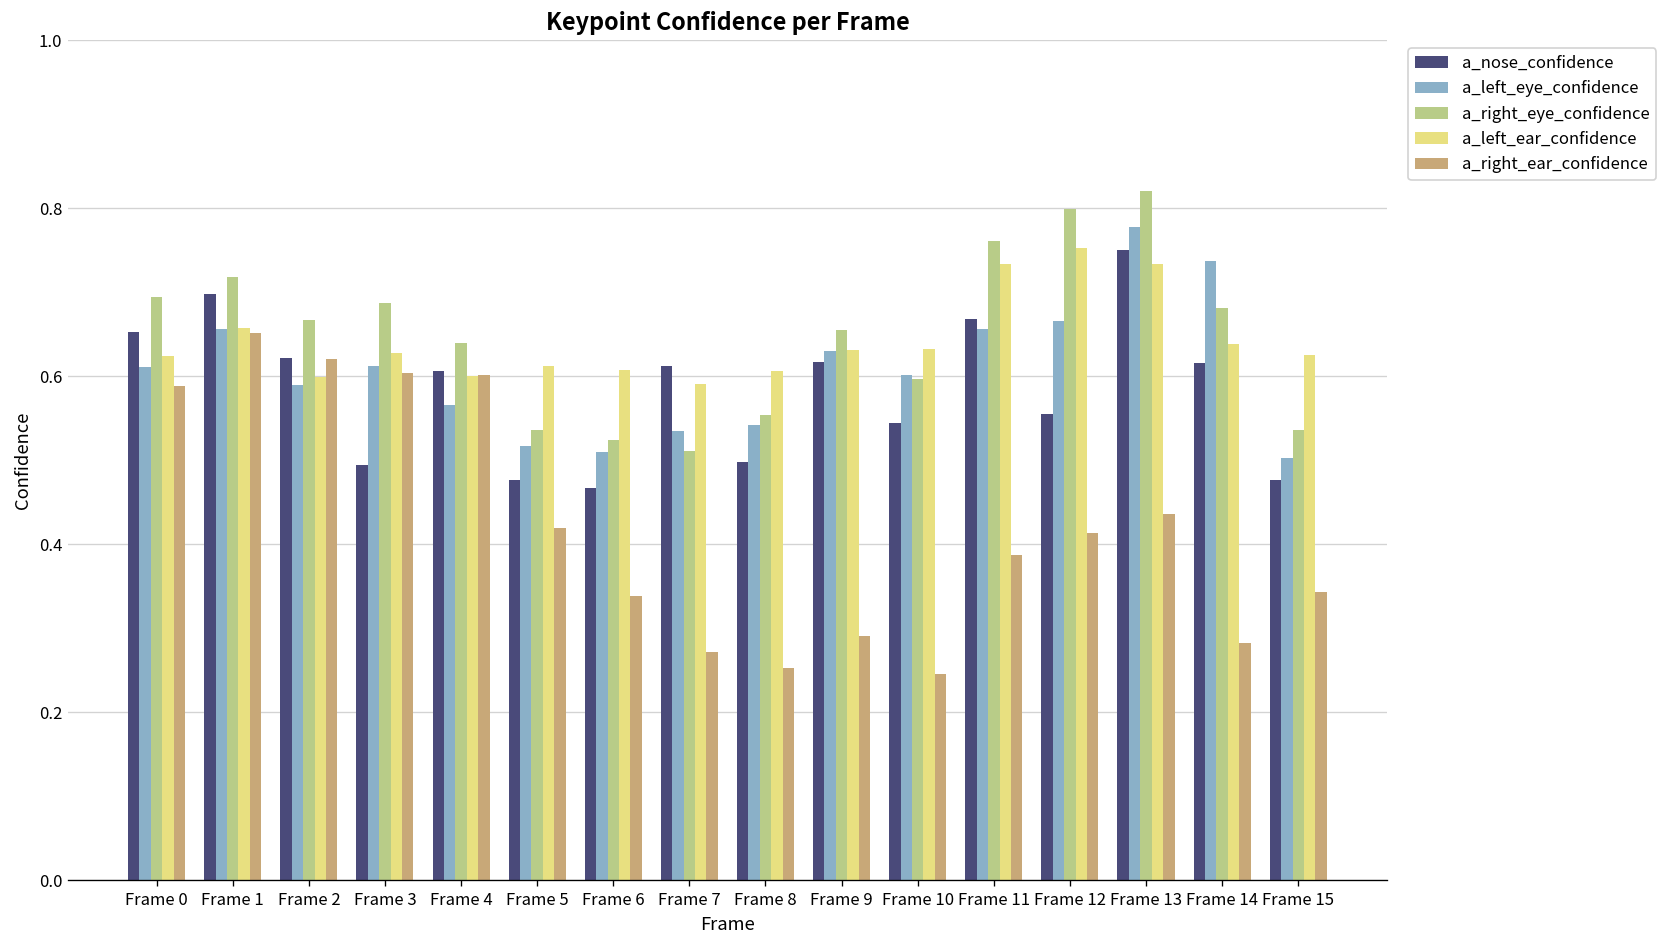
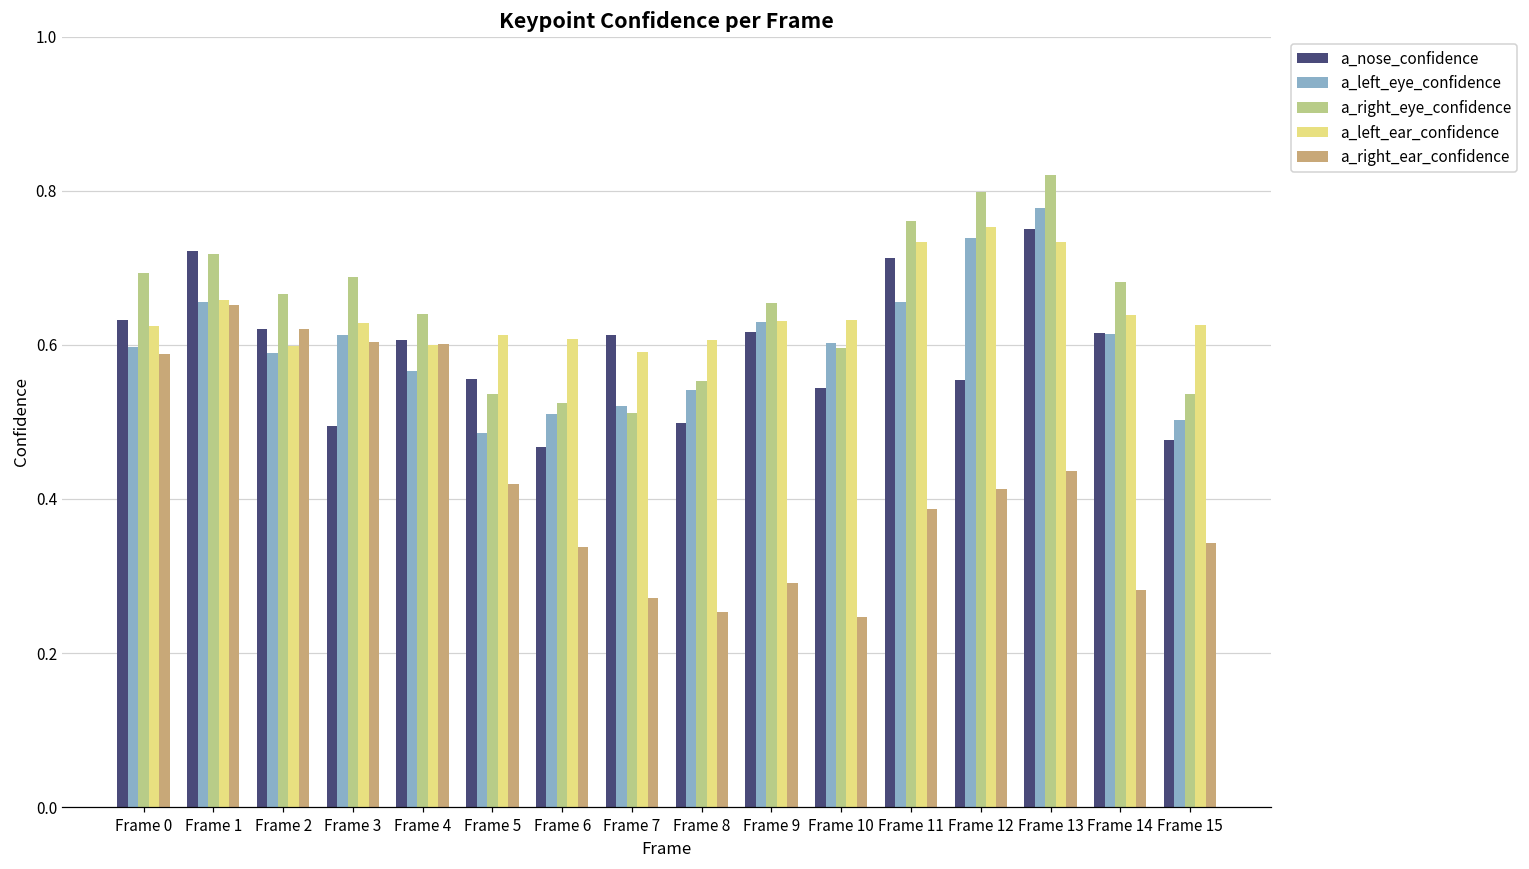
  {
    "a_nose_confidence": {
-     "Frame 0": 0.65,
-     "Frame 1": 0.70,
+     "Frame 0": 0.63,
+     "Frame 1": 0.72,
      "Frame 2": 0.62,
      "Frame 3": 0.49,
      "Frame 4": 0.61,
-     "Frame 5": 0.48,
+     "Frame 5": 0.56,
      "Frame 6": 0.47,
      "Frame 7": 0.61,
      "Frame 8": 0.50,
      "Frame 9": 0.62,
      "Frame 10": 0.54,
-     "Frame 11": 0.67,
+     "Frame 11": 0.71,
      "Frame 12": 0.55,
      "Frame 13": 0.75,
      "Frame 14": 0.62,
      "Frame 15": 0.48
    },
    "a_left_eye_confidence": {
-     "Frame 0": 0.61,
+     "Frame 0": 0.60,
      "Frame 1": 0.66,
      "Frame 2": 0.59,
      "Frame 3": 0.61,
      "Frame 4": 0.57,
-     "Frame 5": 0.52,
+     "Frame 5": 0.48,
      "Frame 6": 0.51,
-     "Frame 7": 0.54,
+     "Frame 7": 0.52,
      "Frame 8": 0.54,
      "Frame 9": 0.63,
      "Frame 10": 0.60,
      "Frame 11": 0.66,
-     "Frame 12": 0.67,
+     "Frame 12": 0.74,
      "Frame 13": 0.78,
-     "Frame 14": 0.74,
+     "Frame 14": 0.61,
      "Frame 15": 0.50
    }
  }
